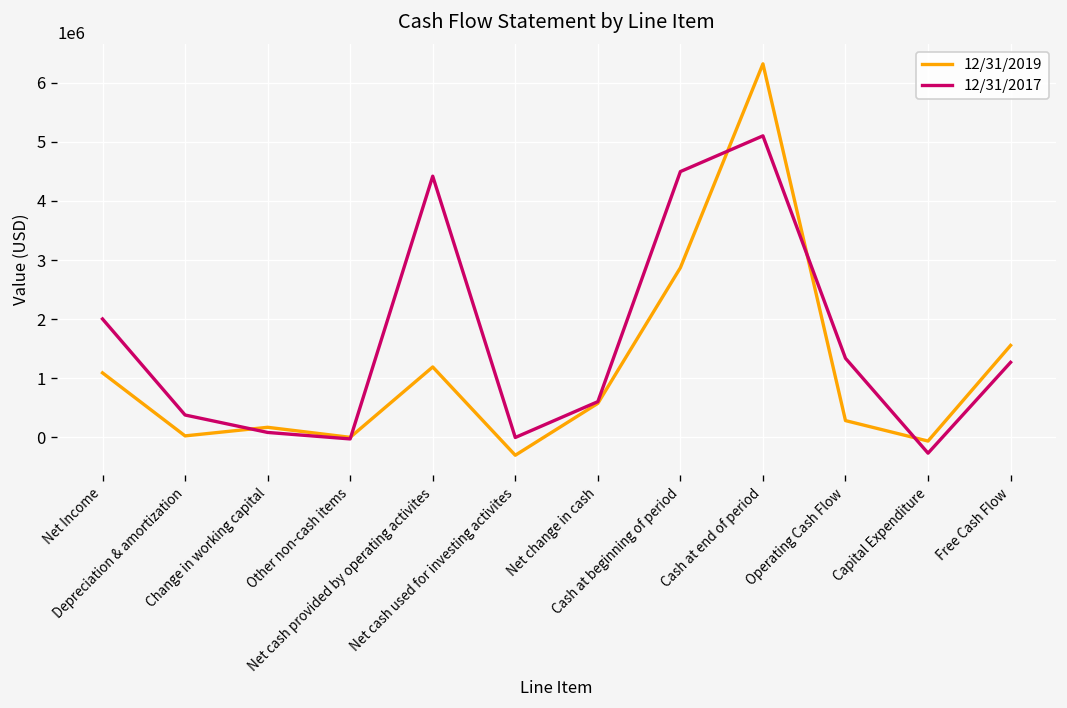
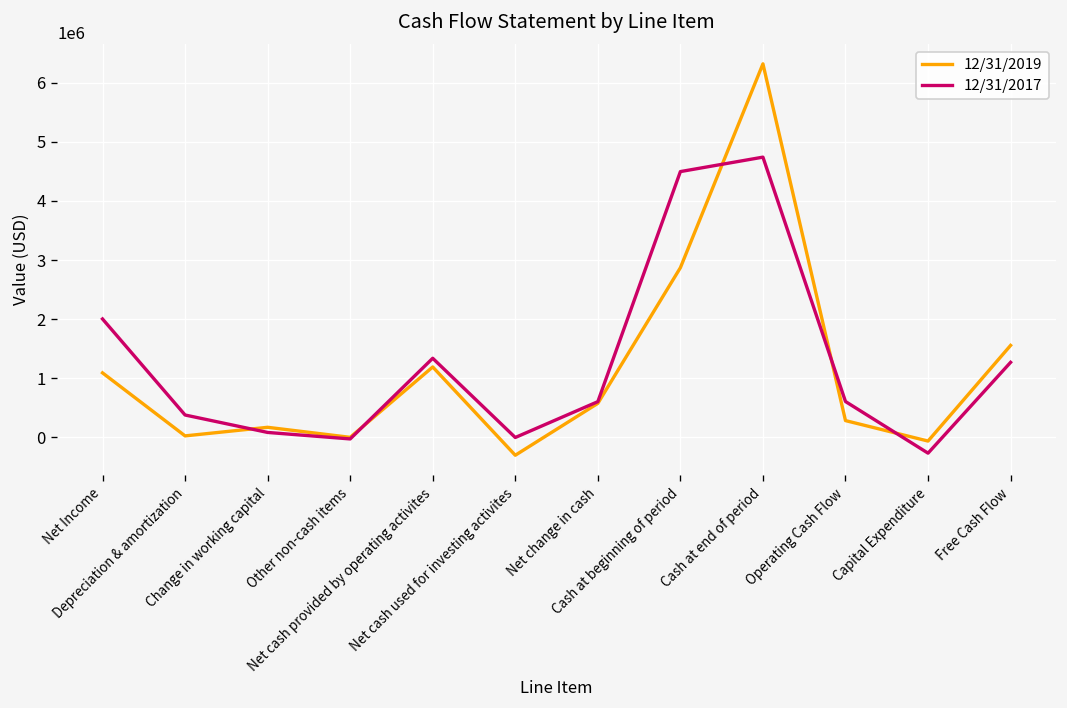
  {
    "12/31/2019": {
      "Net Income": 1100000,
      "Depreciation & amortization": 0,
      "Change in working capital": 200000,
      "Net cash provided by operating activites": 1200000,
      "Net cash used for investing activites": -300000,
      "Cash at beginning of period": 2900000,
      "Cash at end of period": 6300000,
      "Operating Cash Flow": 300000,
      "Capital Expenditure": -100000,
      "Free Cash Flow": 1600000
    },
    "12/31/2017": {
      "Net Income": 2000000,
      "Depreciation & amortization": 400000,
      "Change in working capital": 100000,
-     "Net cash provided by operating activites": 4400000,
+     "Net cash provided by operating activites": 1300000,
      "Net cash used for investing activites": 0,
      "Cash at beginning of period": 4500000,
-     "Cash at end of period": 5100000,
-     "Operating Cash Flow": 1300000,
+     "Cash at end of period": 4700000,
+     "Operating Cash Flow": 600000,
      "Capital Expenditure": -300000,
      "Free Cash Flow": 1300000
    }
  }
